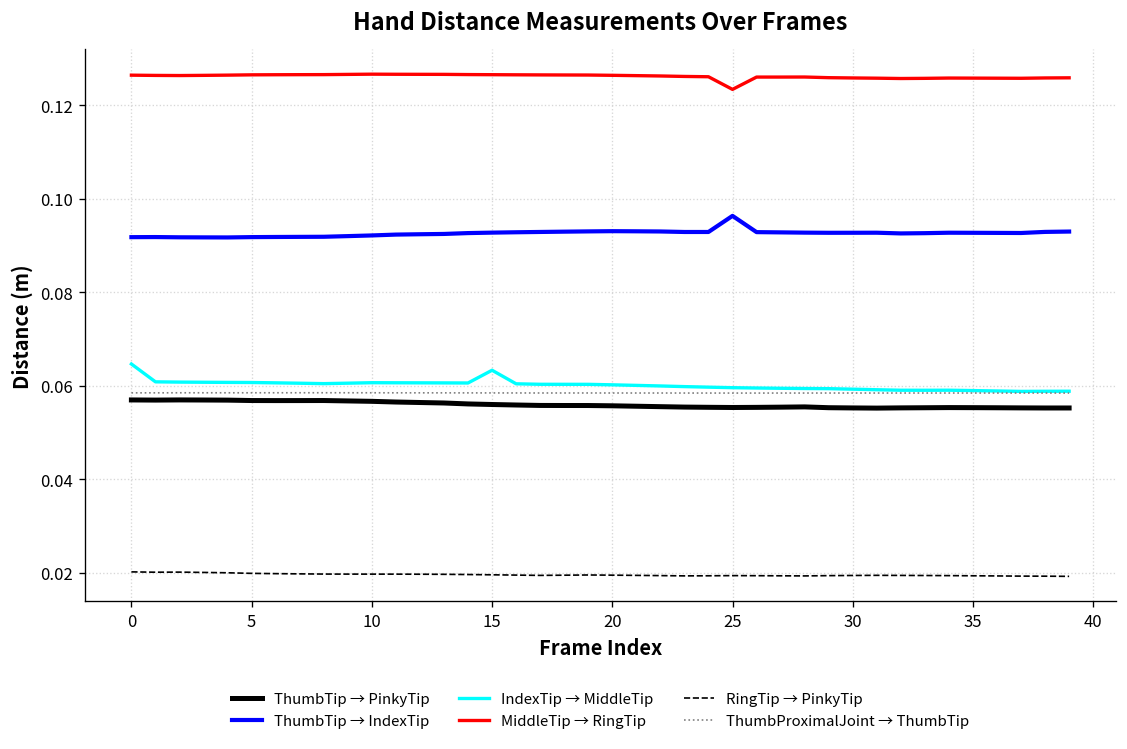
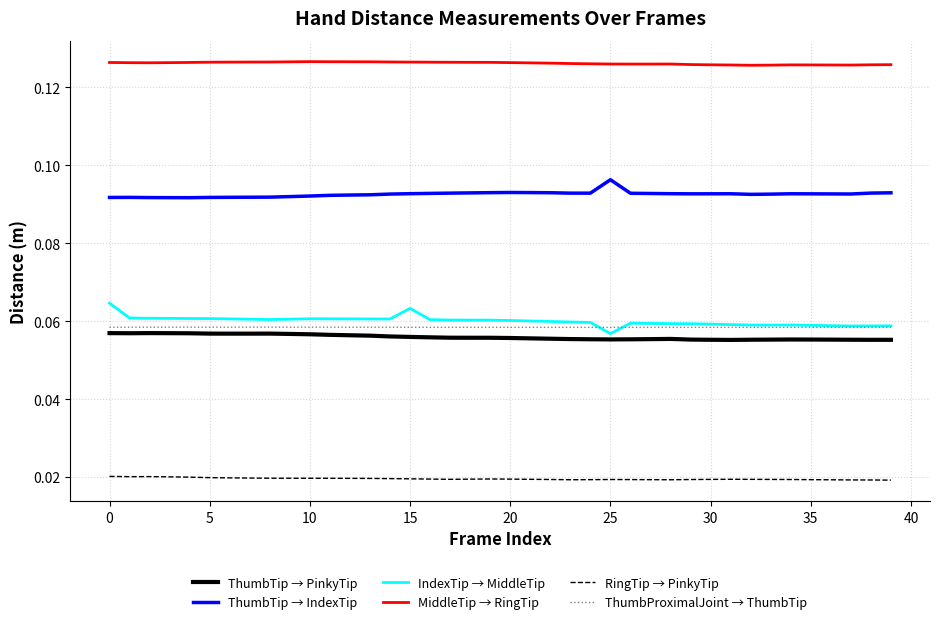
  {
    "ThumbTip → IndexTip": {
      "0": 0.092,
      "5": 0.092,
      "10": 0.092,
      "15": 0.093,
      "20": 0.093,
      "25": 0.096,
      "30": 0.093,
      "35": 0.093
    },
    "IndexTip → MiddleTip": {
      "0": 0.065,
      "5": 0.061,
      "10": 0.061,
      "15": 0.063,
      "20": 0.060,
-     "25": 0.060,
+     "25": 0.057,
      "30": 0.059
    },
    "MiddleTip → RingTip": {
      "0": 0.126,
      "5": 0.126,
      "10": 0.127,
      "15": 0.126,
      "20": 0.126,
-     "25": 0.123,
+     "25": 0.126,
      "30": 0.126,
      "35": 0.126
    },
    "ThumbProximalJoint → ThumbTip": {
      "0": 0.058,
      "5": 0.058,
      "10": 0.058,
      "15": 0.058,
      "20": 0.058,
      "25": 0.058,
      "30": 0.058
    }
  }
